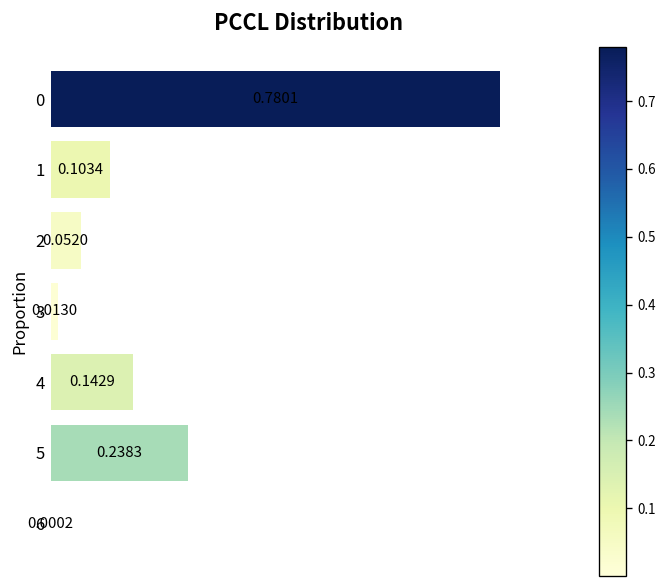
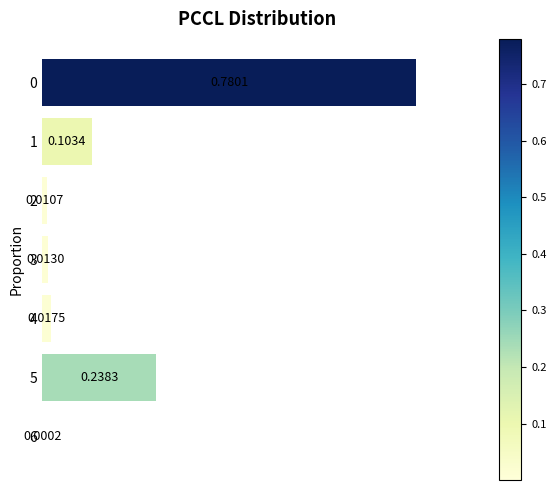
  {
    "0": 0.7801,
    "1": 0.1034,
-   "2": 0.0520,
+   "2": 0.0107,
    "3": 0.0130,
-   "4": 0.1429,
+   "4": 0.0175,
    "5": 0.2383,
    "6": 0.0002
  }
